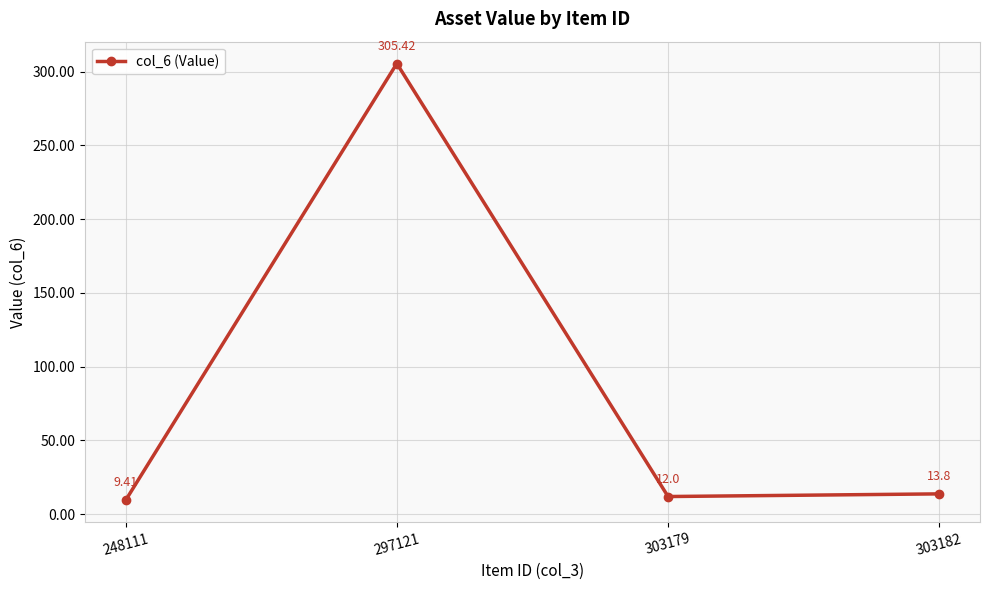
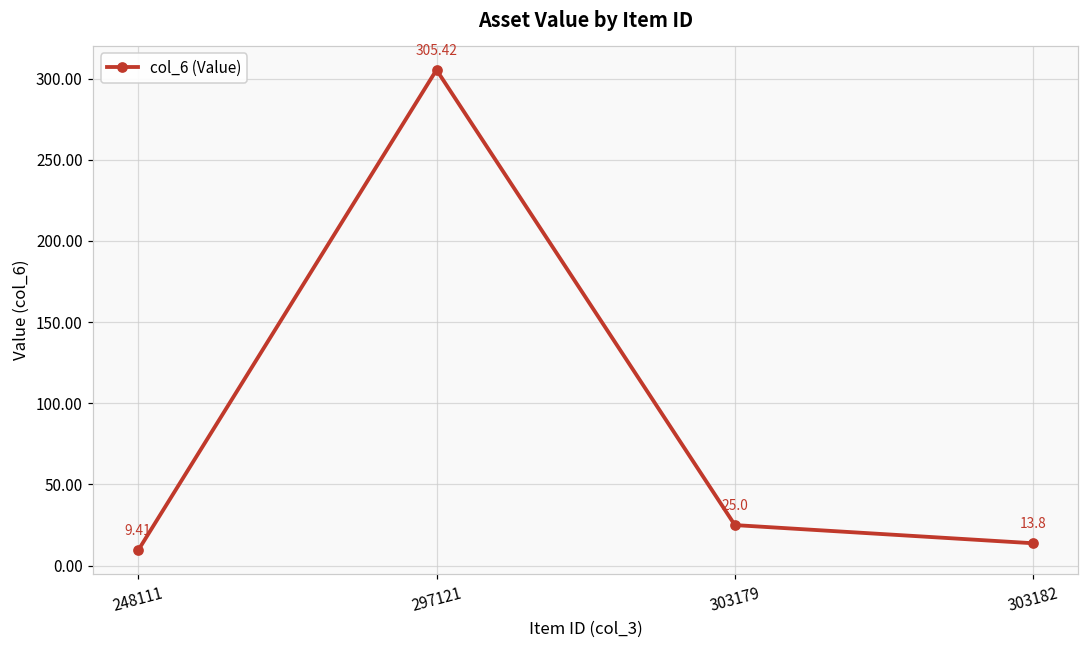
  {
    "248111": 9.41,
    "297121": 305.42,
-   "303179": 12.0,
+   "303179": 25.0,
    "303182": 13.8
  }
